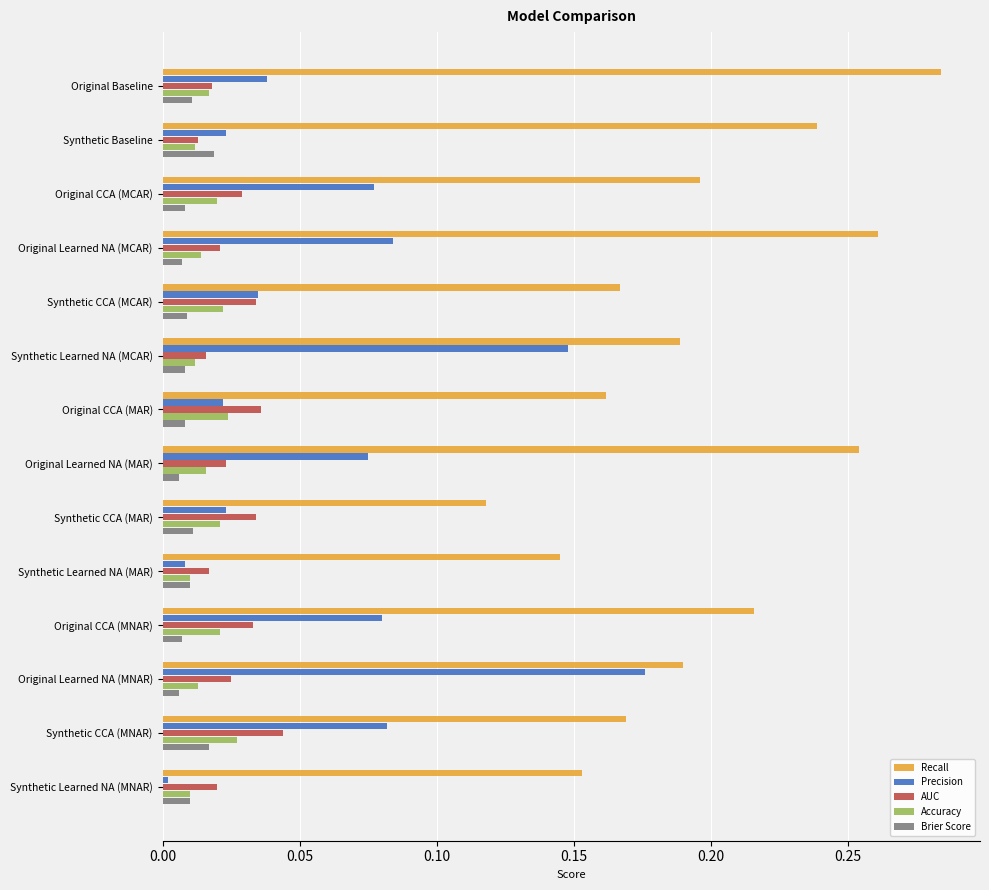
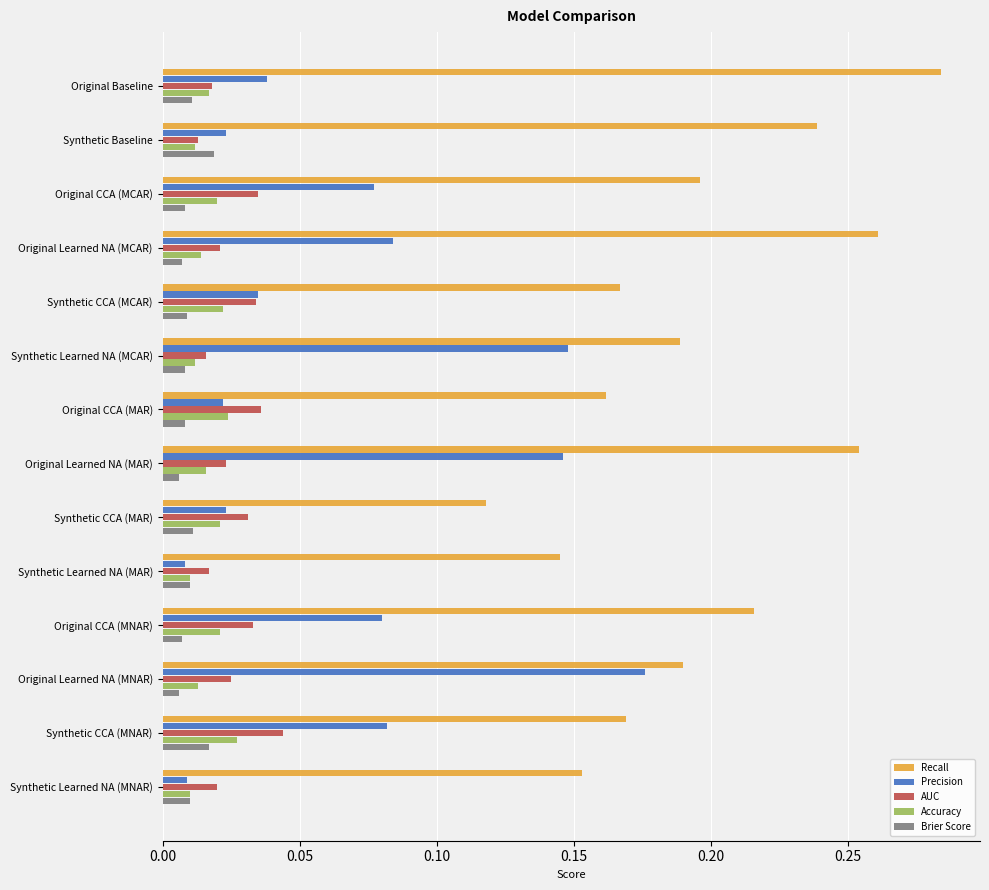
  {
    "Recall": {
      "Original Baseline": 0.284,
      "Synthetic Baseline": 0.239,
      "Original CCA (MCAR)": 0.196,
      "Original Learned NA (MCAR)": 0.261,
      "Synthetic CCA (MCAR)": 0.167,
      "Synthetic Learned NA (MCAR)": 0.189,
      "Original CCA (MAR)": 0.162,
      "Original Learned NA (MAR)": 0.254,
      "Synthetic CCA (MAR)": 0.118,
      "Synthetic Learned NA (MAR)": 0.145,
      "Original CCA (MNAR)": 0.216,
      "Original Learned NA (MNAR)": 0.190,
      "Synthetic CCA (MNAR)": 0.169,
      "Synthetic Learned NA (MNAR)": 0.153
    },
    "Precision": {
      "Original Baseline": 0.038,
      "Synthetic Baseline": 0.023,
      "Original CCA (MCAR)": 0.077,
      "Original Learned NA (MCAR)": 0.084,
      "Synthetic CCA (MCAR)": 0.035,
      "Synthetic Learned NA (MCAR)": 0.148,
      "Original CCA (MAR)": 0.022,
-     "Original Learned NA (MAR)": 0.075,
+     "Original Learned NA (MAR)": 0.146,
      "Synthetic CCA (MAR)": 0.023,
      "Synthetic Learned NA (MAR)": 0.008,
      "Original CCA (MNAR)": 0.080,
      "Original Learned NA (MNAR)": 0.176,
      "Synthetic CCA (MNAR)": 0.082,
-     "Synthetic Learned NA (MNAR)": 0.002
+     "Synthetic Learned NA (MNAR)": 0.009
    },
    "AUC": {
      "Original Baseline": 0.018,
      "Synthetic Baseline": 0.013,
-     "Original CCA (MCAR)": 0.029,
+     "Original CCA (MCAR)": 0.035,
      "Original Learned NA (MCAR)": 0.021,
      "Synthetic CCA (MCAR)": 0.034,
      "Synthetic Learned NA (MCAR)": 0.016,
      "Original CCA (MAR)": 0.036,
      "Original Learned NA (MAR)": 0.023,
-     "Synthetic CCA (MAR)": 0.034,
+     "Synthetic CCA (MAR)": 0.031,
      "Synthetic Learned NA (MAR)": 0.017,
      "Original CCA (MNAR)": 0.033,
      "Original Learned NA (MNAR)": 0.025,
      "Synthetic CCA (MNAR)": 0.044,
      "Synthetic Learned NA (MNAR)": 0.020
    },
    "Accuracy": {
      "Original Baseline": 0.017,
      "Synthetic Baseline": 0.012,
      "Original CCA (MCAR)": 0.020,
      "Original Learned NA (MCAR)": 0.014,
      "Synthetic CCA (MCAR)": 0.022,
      "Synthetic Learned NA (MCAR)": 0.012,
      "Original CCA (MAR)": 0.024,
      "Original Learned NA (MAR)": 0.016,
      "Synthetic CCA (MAR)": 0.021,
      "Synthetic Learned NA (MAR)": 0.010,
      "Original CCA (MNAR)": 0.021,
      "Original Learned NA (MNAR)": 0.013,
      "Synthetic CCA (MNAR)": 0.027,
      "Synthetic Learned NA (MNAR)": 0.010
    },
    "Brier Score": {
      "Original Baseline": 0.011,
      "Synthetic Baseline": 0.019,
      "Original CCA (MCAR)": 0.008,
      "Original Learned NA (MCAR)": 0.007,
      "Synthetic CCA (MCAR)": 0.009,
      "Synthetic Learned NA (MCAR)": 0.008,
      "Original CCA (MAR)": 0.008,
      "Original Learned NA (MAR)": 0.006,
      "Synthetic CCA (MAR)": 0.011,
      "Synthetic Learned NA (MAR)": 0.010,
      "Original CCA (MNAR)": 0.007,
      "Original Learned NA (MNAR)": 0.006,
      "Synthetic CCA (MNAR)": 0.017,
      "Synthetic Learned NA (MNAR)": 0.010
    }
  }
